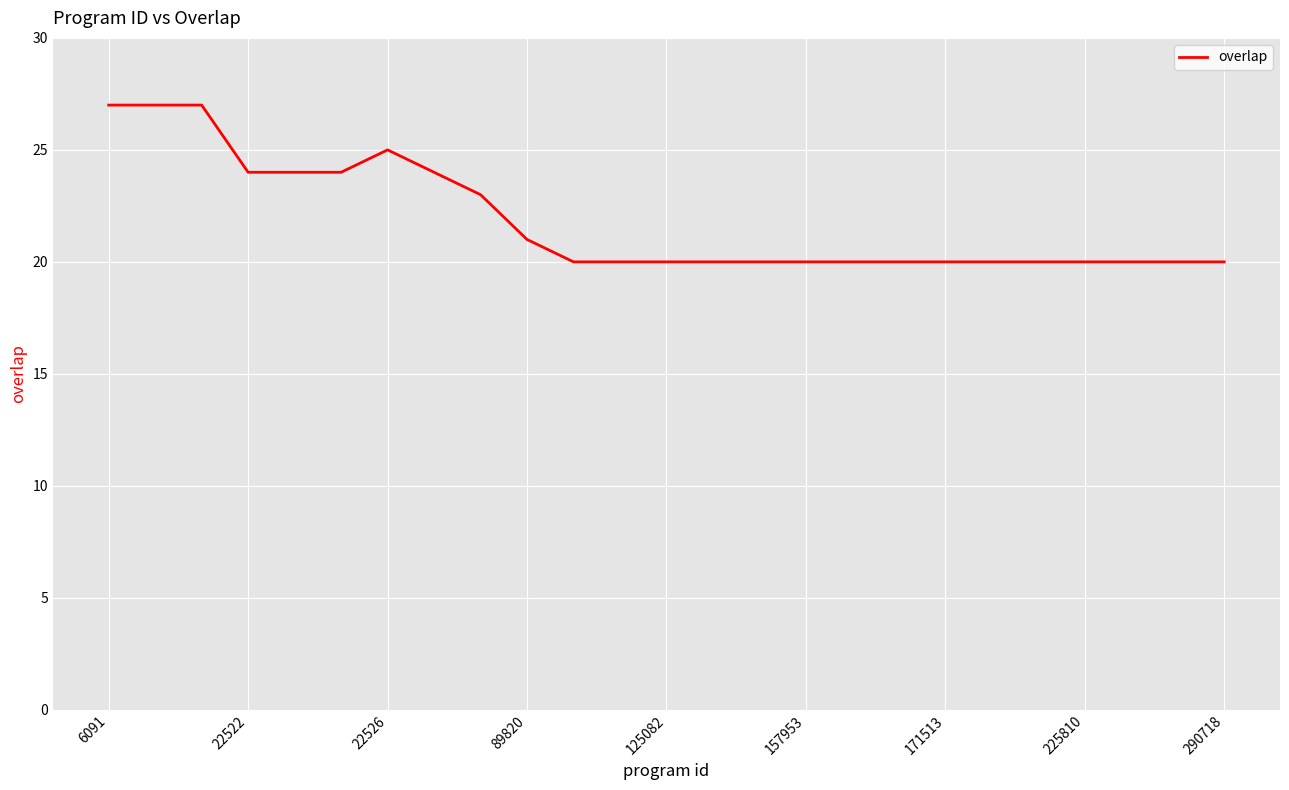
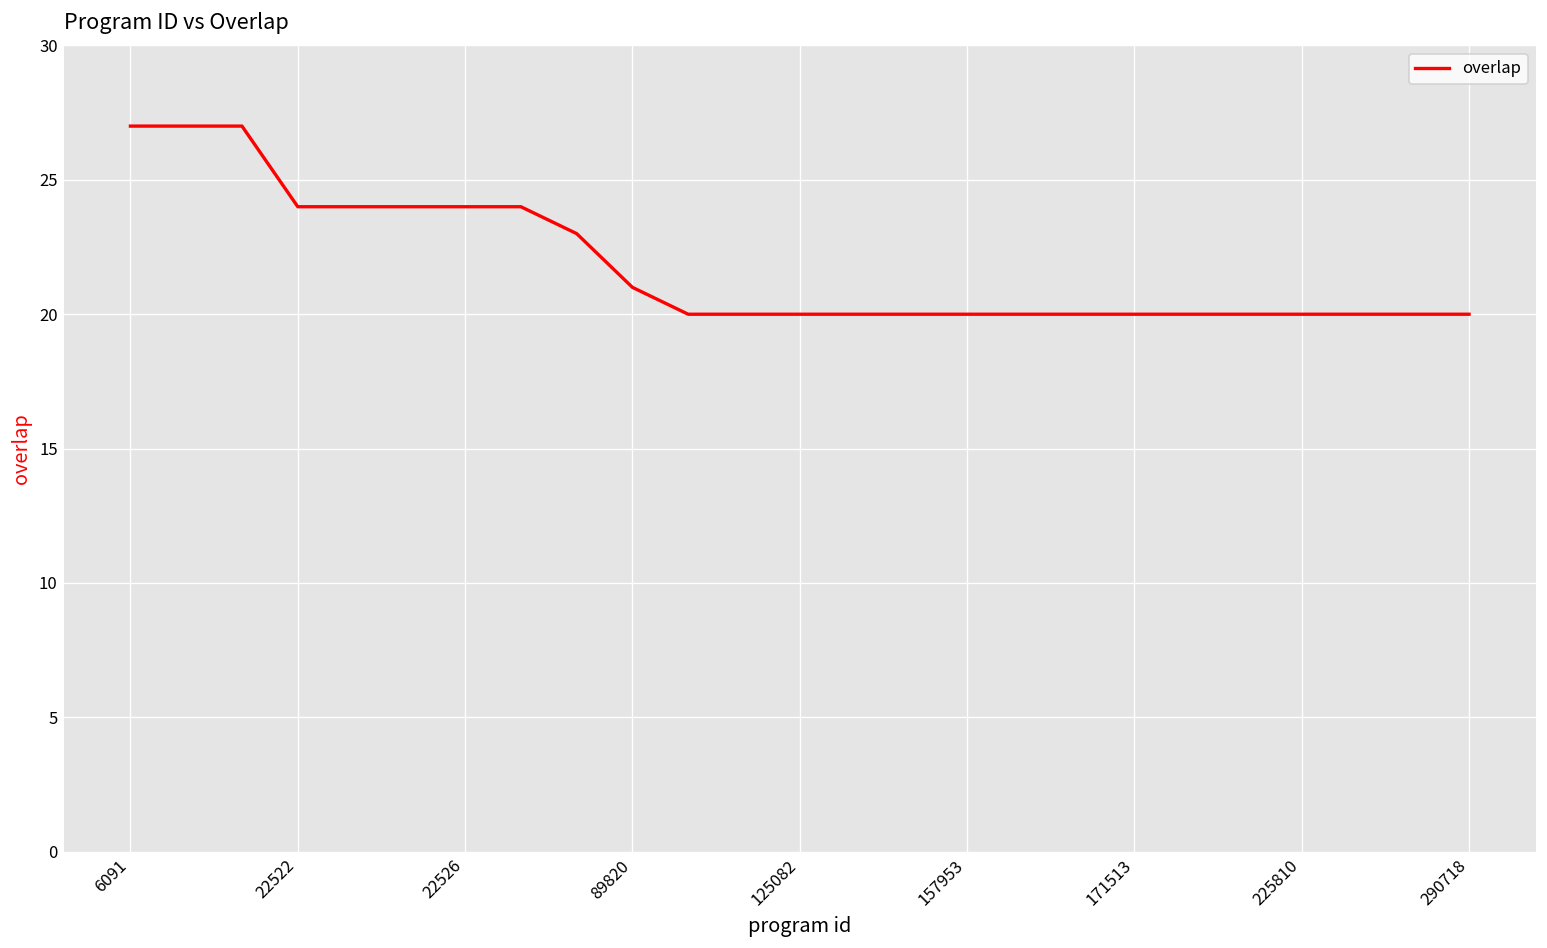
  {
    "6091": 27,
    "22522": 24,
-   "22526": 25,
+   "22526": 24,
    "89820": 21,
    "125082": 20,
    "157953": 20,
    "171513": 20,
    "225810": 20,
    "290718": 20
  }
